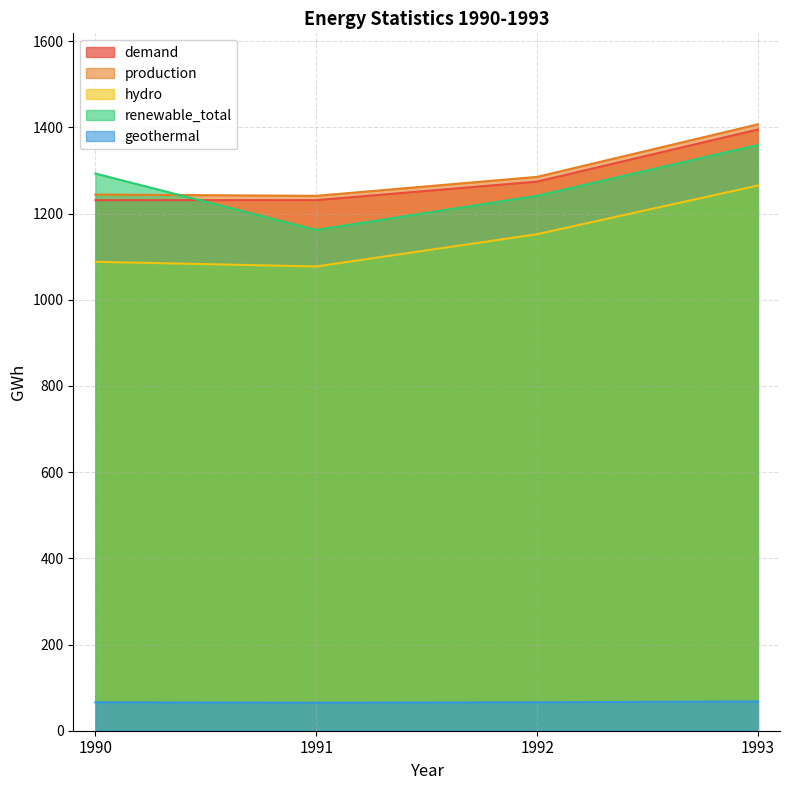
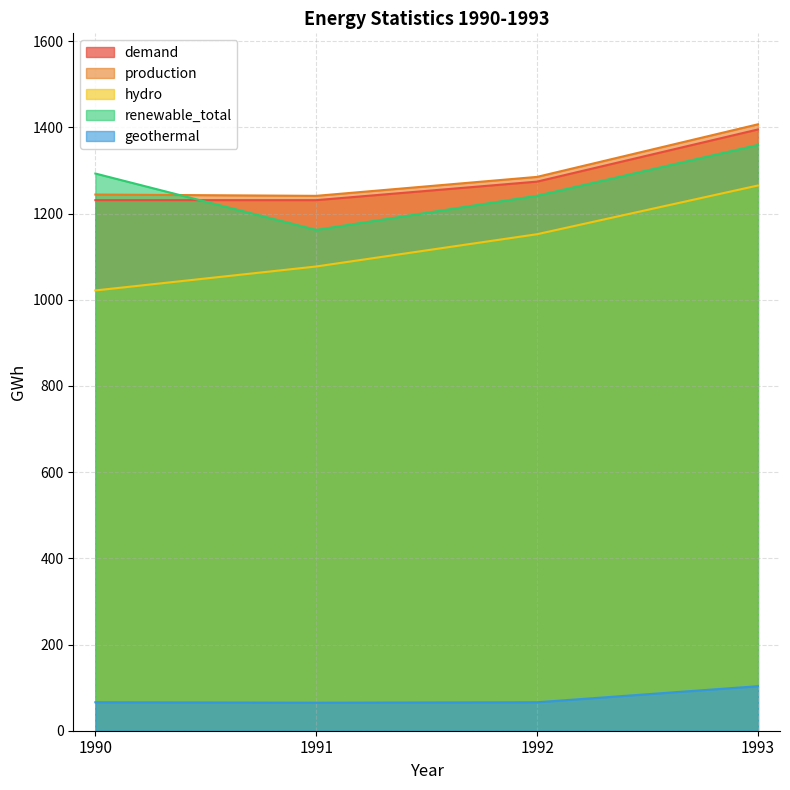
  {
    "hydro": {
-     "1990": 1090,
+     "1990": 1020,
      "1991": 1080,
      "1992": 1150,
      "1993": 1270
    },
    "renewable_total": {
      "1990": 1290,
      "1991": 1160,
      "1992": 1240,
      "1993": 1360
    },
    "geothermal": {
      "1990": 70,
      "1991": 70,
      "1992": 70,
-     "1993": 70
+     "1993": 100
    }
  }
